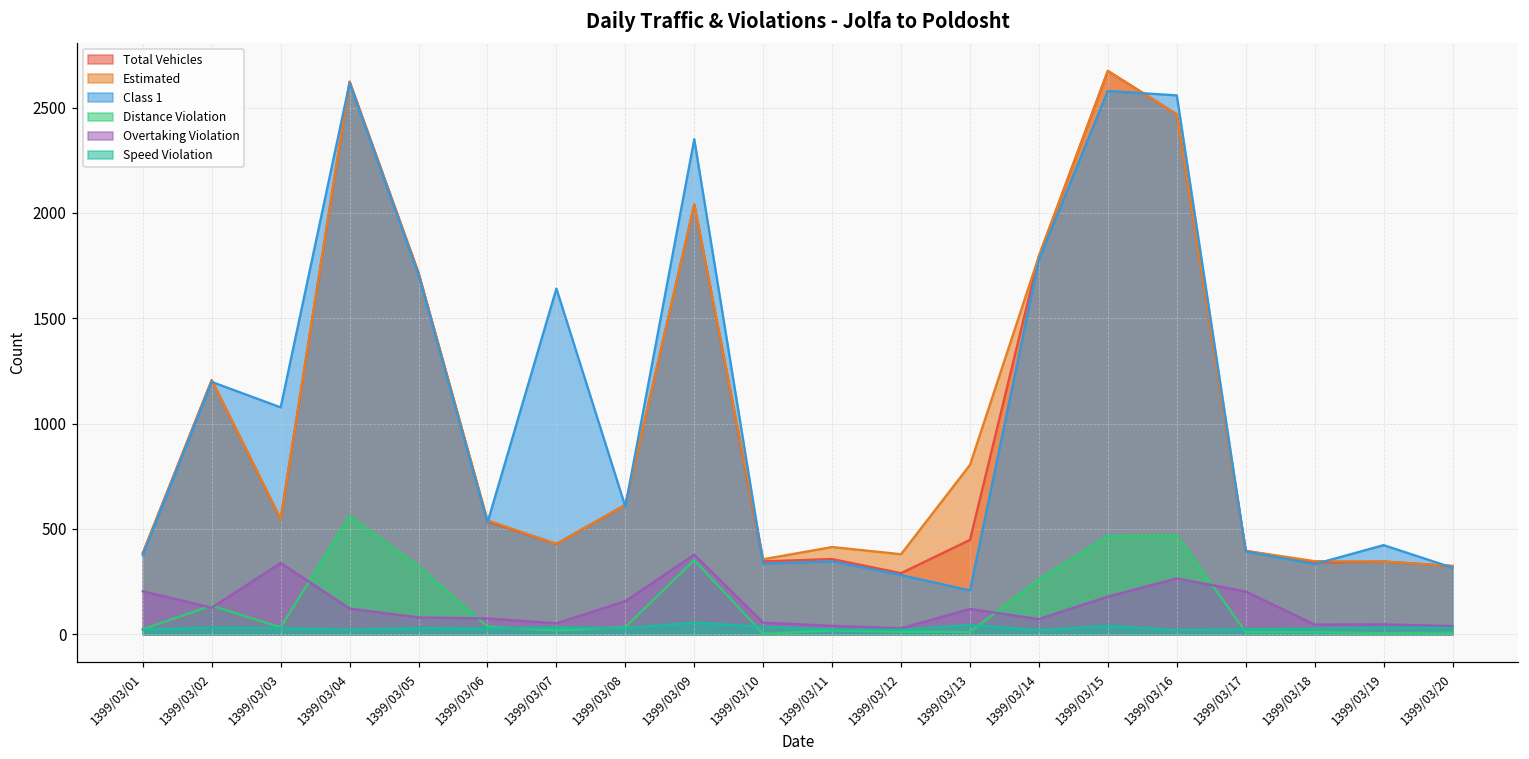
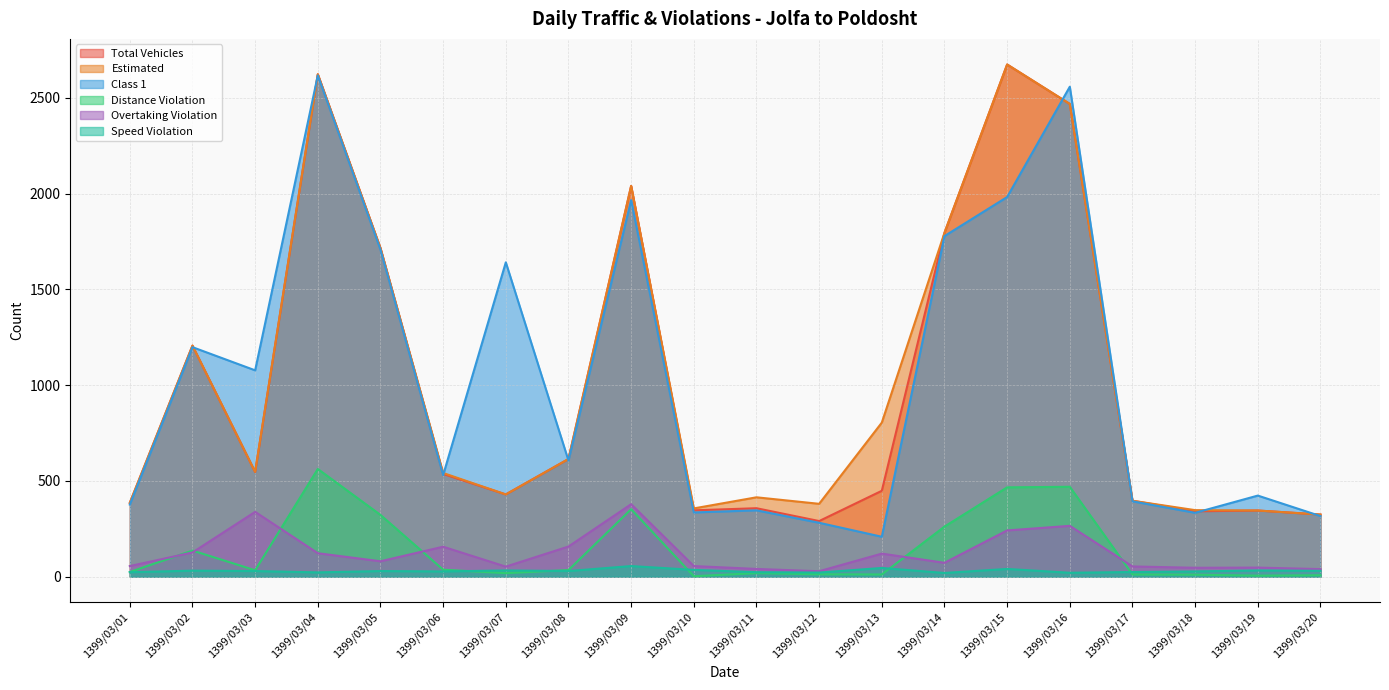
  {
    "Class 1": {
      "1399/03/03": 1080,
      "1399/03/07": 1640,
-     "1399/03/09": 2350,
+     "1399/03/09": 1970,
      "1399/03/13": 210,
      "1399/03/14": 1780,
-     "1399/03/15": 2580,
+     "1399/03/15": 1980,
      "1399/03/16": 2560,
      "1399/03/19": 420
    },
    "Overtaking Violation": {
-     "1399/03/01": 200,
+     "1399/03/01": 60,
      "1399/03/03": 340,
      "1399/03/04": 120,
      "1399/03/05": 80,
-     "1399/03/06": 80,
+     "1399/03/06": 160,
      "1399/03/07": 50,
      "1399/03/08": 160,
      "1399/03/09": 380,
      "1399/03/10": 60,
      "1399/03/11": 40,
      "1399/03/13": 120,
      "1399/03/14": 70,
-     "1399/03/15": 180,
+     "1399/03/15": 240,
      "1399/03/16": 270,
-     "1399/03/17": 200,
+     "1399/03/17": 50,
      "1399/03/18": 50,
      "1399/03/19": 50
    }
  }
